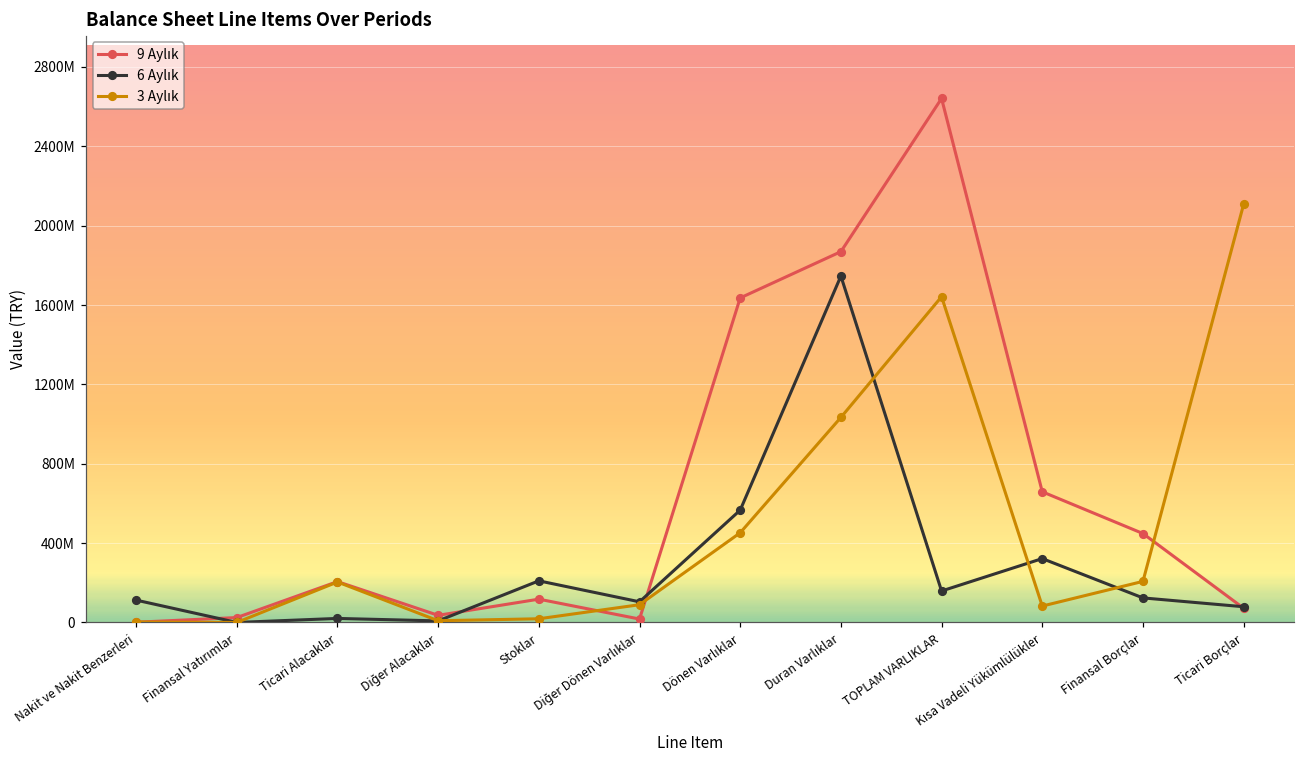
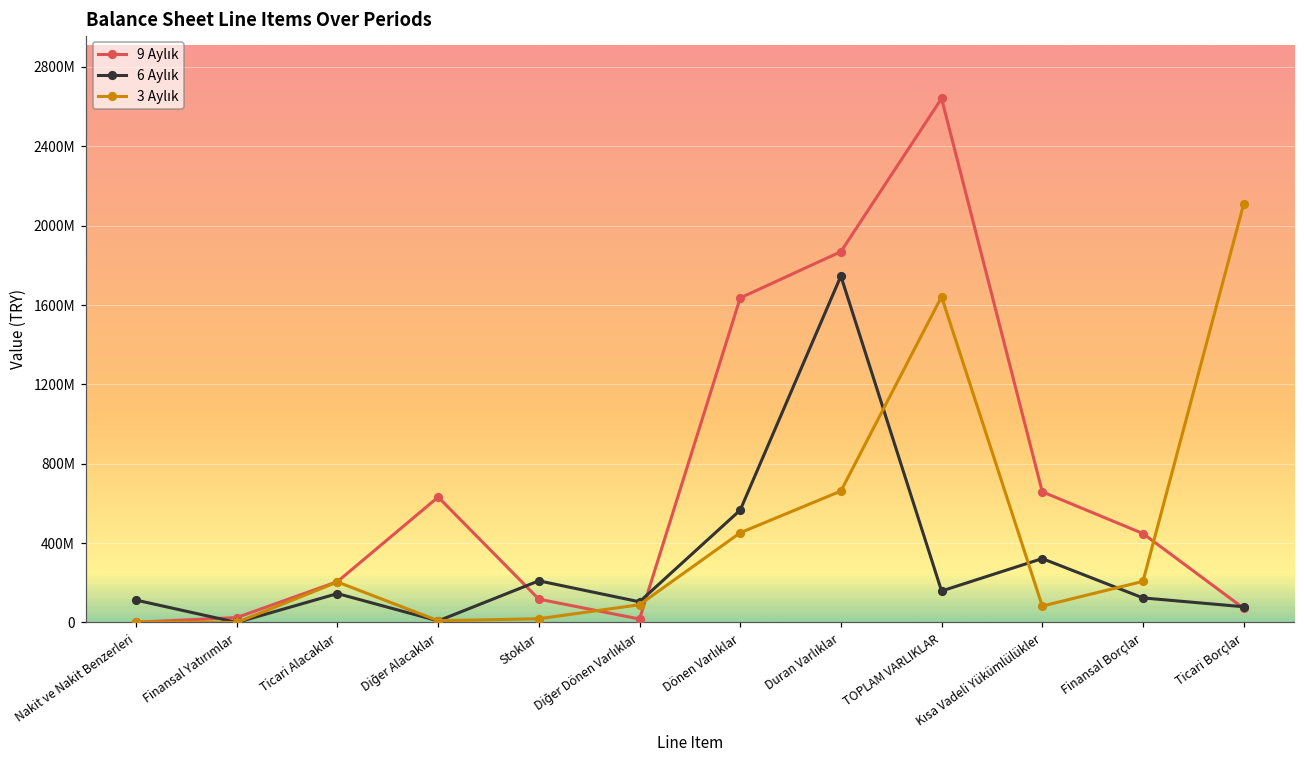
  {
    "9 Aylık": {
      "Finansal Yatırımlar": 20000000,
-     "Diğer Alacaklar": 40000000,
+     "Diğer Alacaklar": 630000000,
      "Stoklar": 120000000,
      "Diğer Dönen Varlıklar": 20000000,
      "Dönen Varlıklar": 1640000000,
      "Duran Varlıklar": 1870000000,
      "TOPLAM VARLIKLAR": 2640000000,
      "Kısa Vadeli Yükümlülükler": 660000000,
      "Finansal Borçlar": 450000000
    },
    "6 Aylık": {
      "Nakit ve Nakit Benzerleri": 110000000,
-     "Ticari Alacaklar": 20000000,
+     "Ticari Alacaklar": 150000000,
      "Stoklar": 210000000,
      "Diğer Dönen Varlıklar": 100000000,
      "Dönen Varlıklar": 570000000,
      "Duran Varlıklar": 1750000000,
      "TOPLAM VARLIKLAR": 160000000,
      "Kısa Vadeli Yükümlülükler": 320000000,
      "Finansal Borçlar": 120000000
    },
    "3 Aylık": {
      "Stoklar": 20000000,
      "Diğer Dönen Varlıklar": 90000000,
      "Dönen Varlıklar": 450000000,
-     "Duran Varlıklar": 1030000000,
+     "Duran Varlıklar": 660000000,
      "TOPLAM VARLIKLAR": 1640000000,
      "Kısa Vadeli Yükümlülükler": 80000000,
      "Finansal Borçlar": 210000000,
      "Ticari Borçlar": 2110000000
    }
  }
